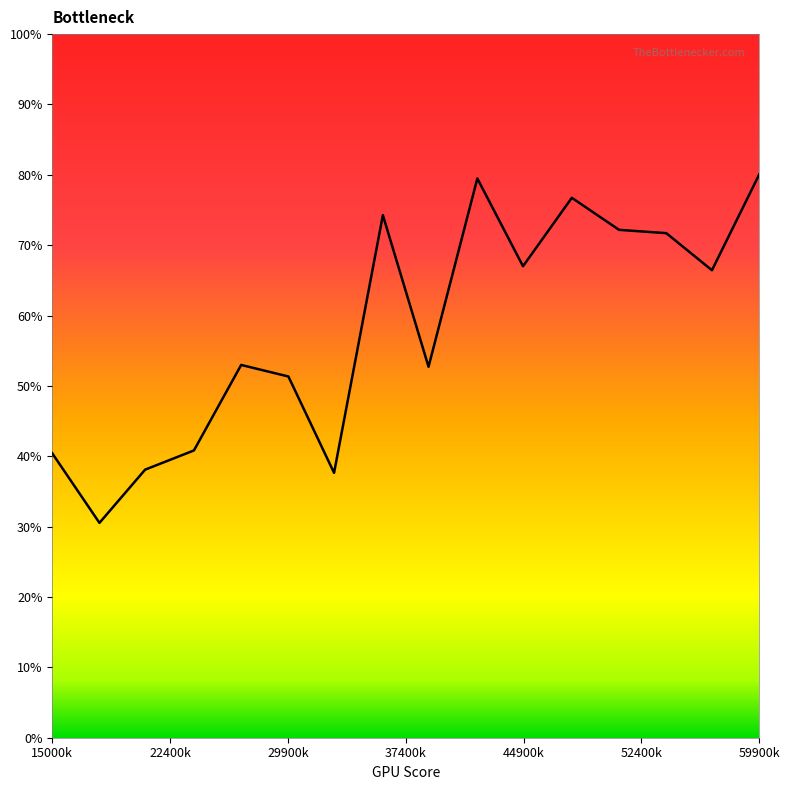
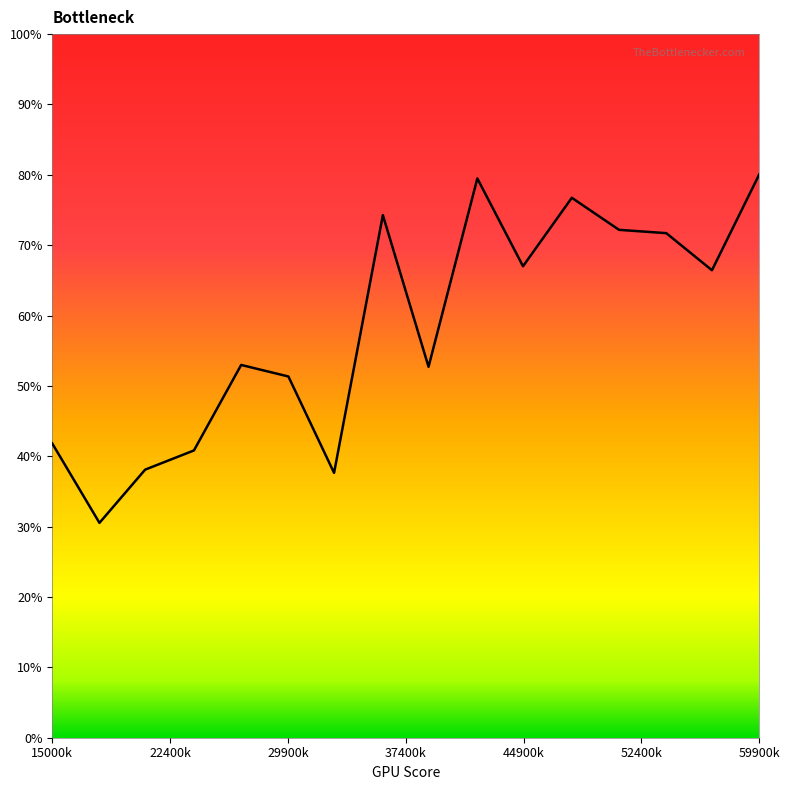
  {
-   "15000k": "40%",
+   "15000k": "42%",
    "29900k": "51%",
    "44900k": "67%",
    "59900k": "80%"
  }
